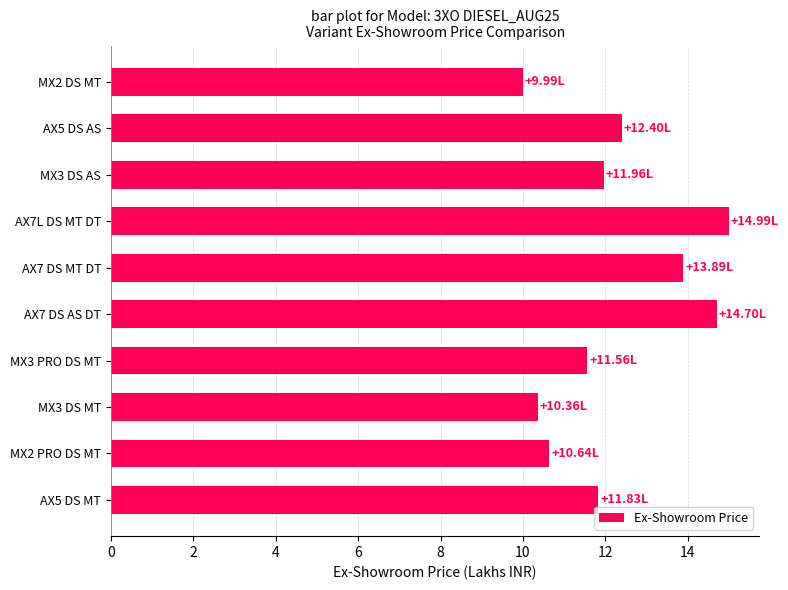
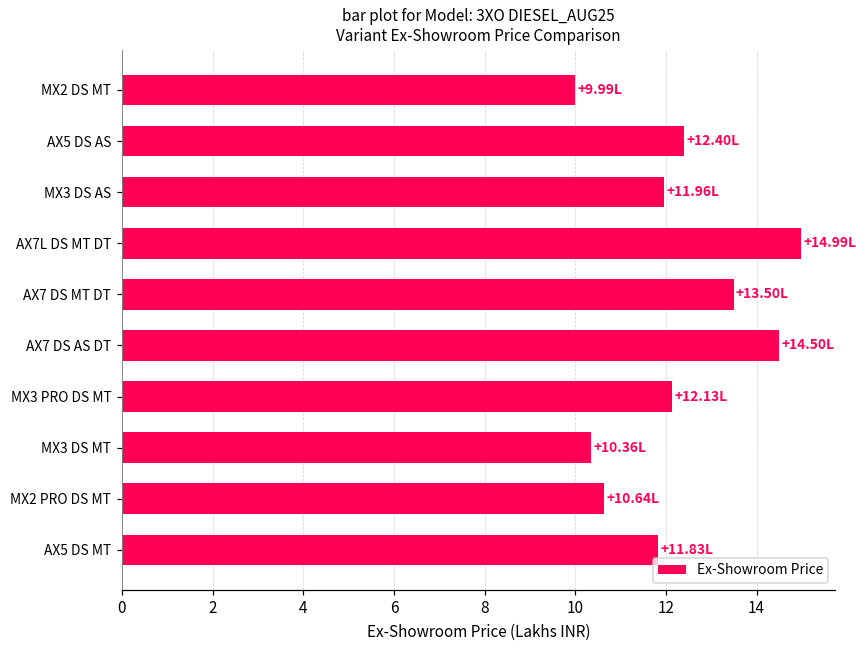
  {
    "MX2 DS MT": "+9.99L",
    "AX5 DS AS": "+12.40L",
    "MX3 DS AS": "+11.96L",
    "AX7L DS MT DT": "+14.99L",
-   "AX7 DS MT DT": "+13.89L",
-   "AX7 DS AS DT": "+14.70L",
-   "MX3 PRO DS MT": "+11.56L",
+   "AX7 DS MT DT": "+13.50L",
+   "AX7 DS AS DT": "+14.50L",
+   "MX3 PRO DS MT": "+12.13L",
    "MX3 DS MT": "+10.36L",
    "MX2 PRO DS MT": "+10.64L",
    "AX5 DS MT": "+11.83L"
  }
